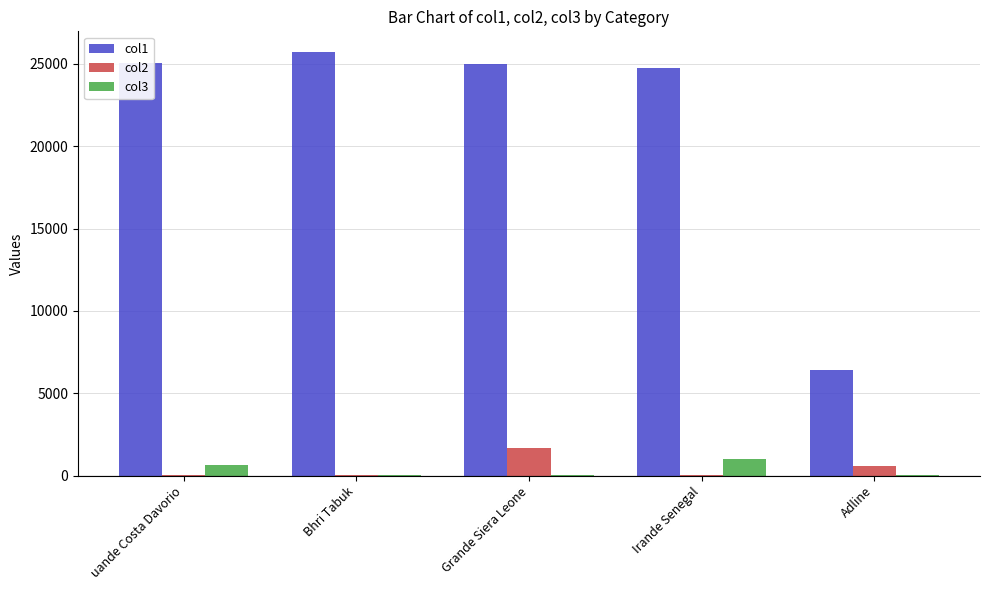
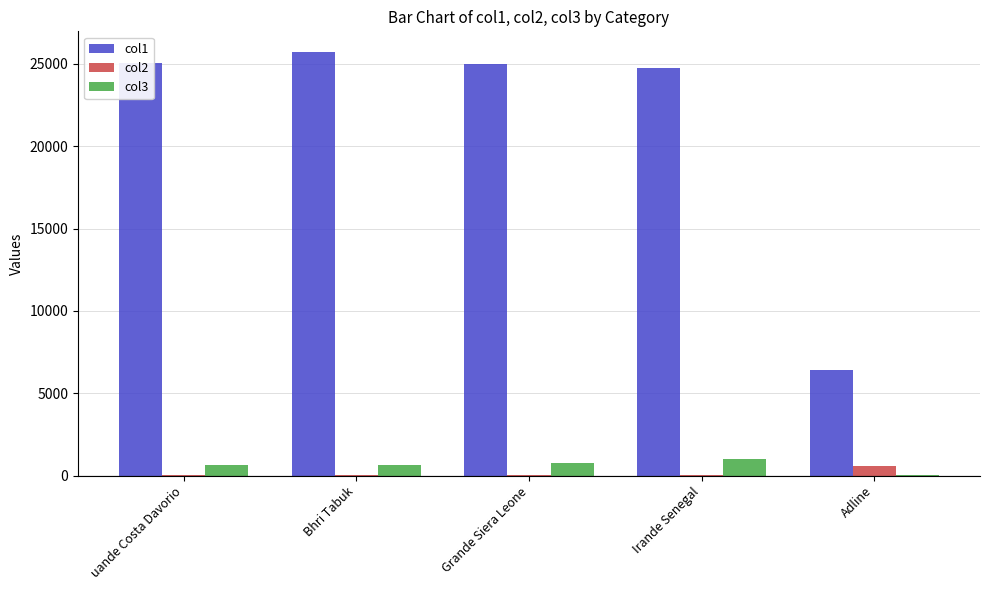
  {
    "col1": {
      "Bhri Tabuk": 25700,
      "Grande Siera Leone": 25000,
      "Irande Senegal": 24800,
      "Adline": 6400
    },
    "col2": {
-     "Grande Siera Leone": 1700,
+     "Grande Siera Leone": 0,
      "Adline": 600
    },
    "col3": {
      "uande Costa Davorio": 700,
-     "Bhri Tabuk": 0,
-     "Grande Siera Leone": 0,
+     "Bhri Tabuk": 600,
+     "Grande Siera Leone": 700,
      "Irande Senegal": 1000
    }
  }
